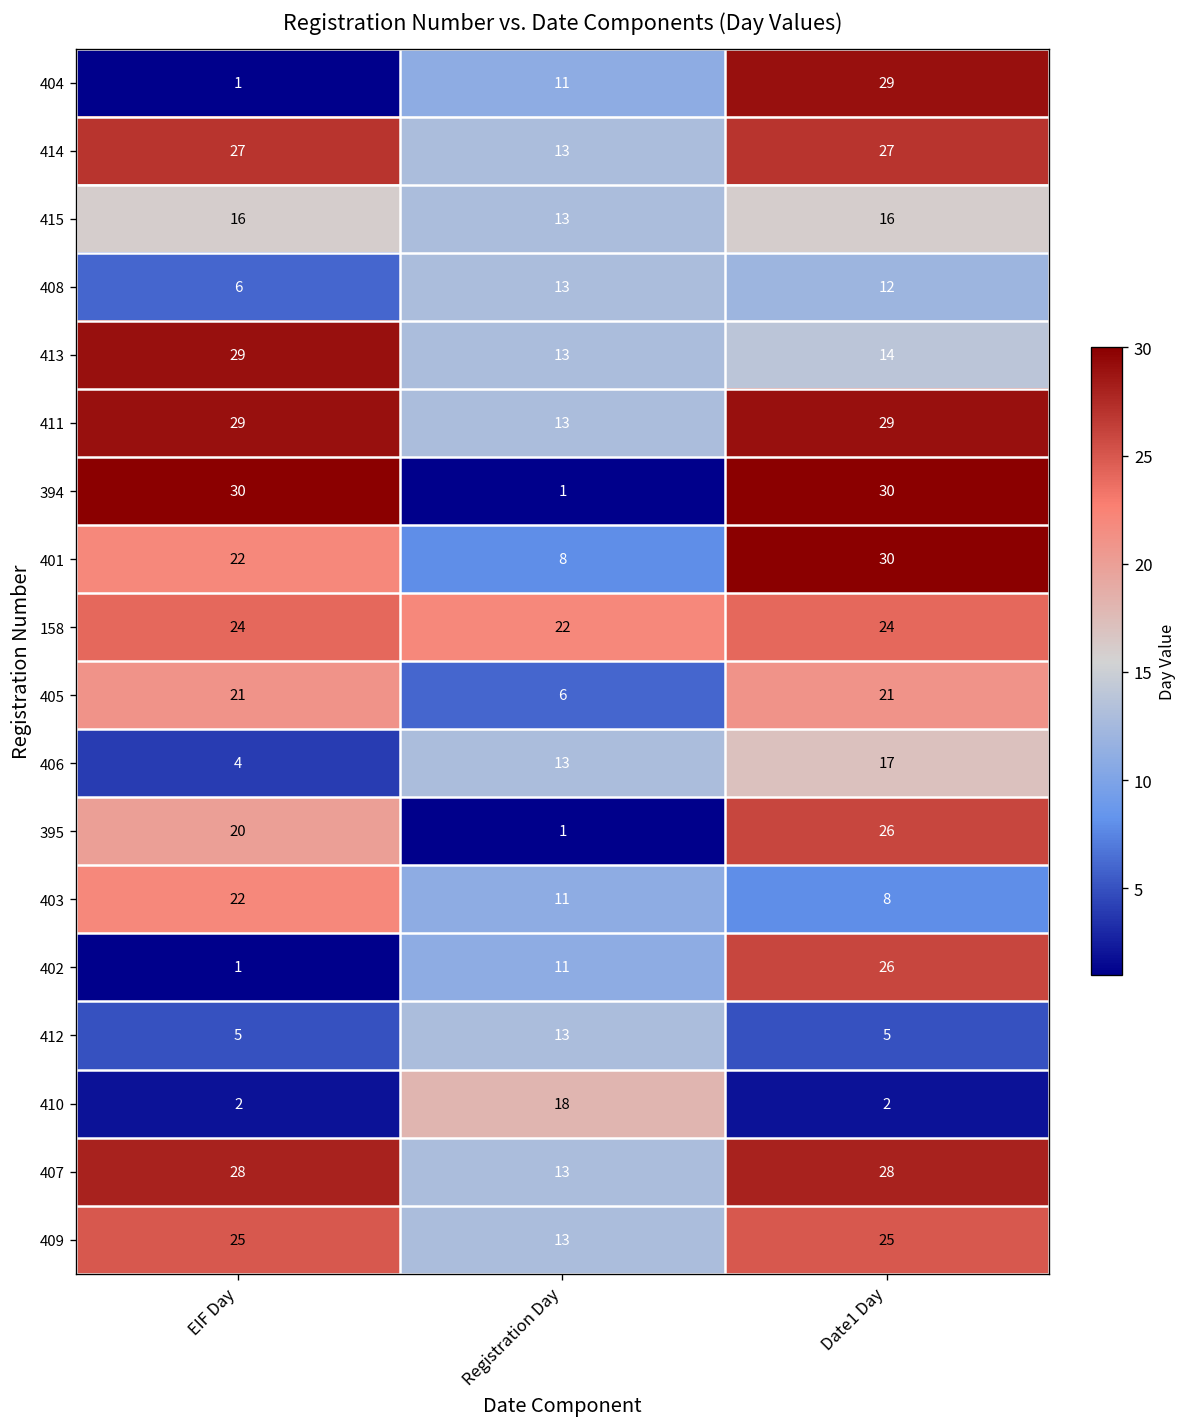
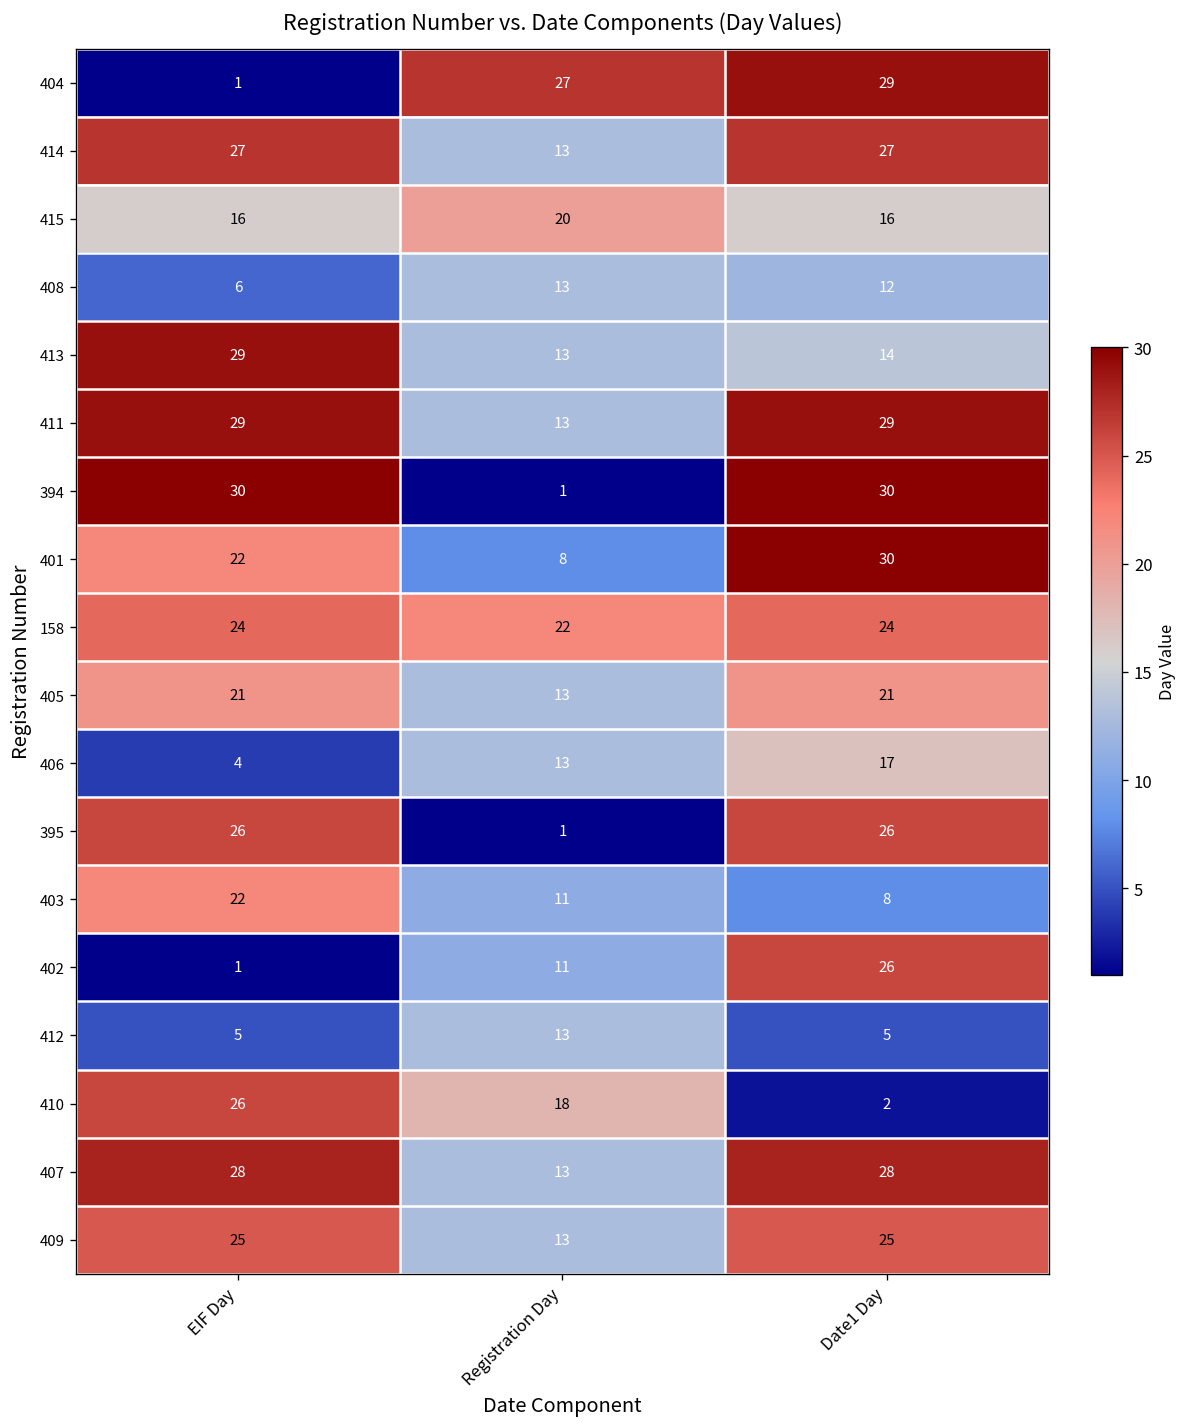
  {
    "404": {
      "EIF Day": 1,
-     "Registration Day": 11,
+     "Registration Day": 27,
      "Date1 Day": 29
    },
    "414": {
      "EIF Day": 27,
      "Registration Day": 13,
      "Date1 Day": 27
    },
    "415": {
      "EIF Day": 16,
-     "Registration Day": 13,
+     "Registration Day": 20,
      "Date1 Day": 16
    },
    "408": {
      "EIF Day": 6,
      "Registration Day": 13,
      "Date1 Day": 12
    },
    "413": {
      "EIF Day": 29,
      "Registration Day": 13,
      "Date1 Day": 14
    },
    "411": {
      "EIF Day": 29,
      "Registration Day": 13,
      "Date1 Day": 29
    },
    "394": {
      "EIF Day": 30,
      "Registration Day": 1,
      "Date1 Day": 30
    },
    "401": {
      "EIF Day": 22,
      "Registration Day": 8,
      "Date1 Day": 30
    },
    "158": {
      "EIF Day": 24,
      "Registration Day": 22,
      "Date1 Day": 24
    },
    "405": {
      "EIF Day": 21,
-     "Registration Day": 6,
+     "Registration Day": 13,
      "Date1 Day": 21
    },
    "406": {
      "EIF Day": 4,
      "Registration Day": 13,
      "Date1 Day": 17
    },
    "395": {
-     "EIF Day": 20,
+     "EIF Day": 26,
      "Registration Day": 1,
      "Date1 Day": 26
    },
    "403": {
      "EIF Day": 22,
      "Registration Day": 11,
      "Date1 Day": 8
    },
    "402": {
      "EIF Day": 1,
      "Registration Day": 11,
      "Date1 Day": 26
    },
    "412": {
      "EIF Day": 5,
      "Registration Day": 13,
      "Date1 Day": 5
    },
    "410": {
-     "EIF Day": 2,
+     "EIF Day": 26,
      "Registration Day": 18,
      "Date1 Day": 2
    },
    "407": {
      "EIF Day": 28,
      "Registration Day": 13,
      "Date1 Day": 28
    },
    "409": {
      "EIF Day": 25,
      "Registration Day": 13,
      "Date1 Day": 25
    }
  }
